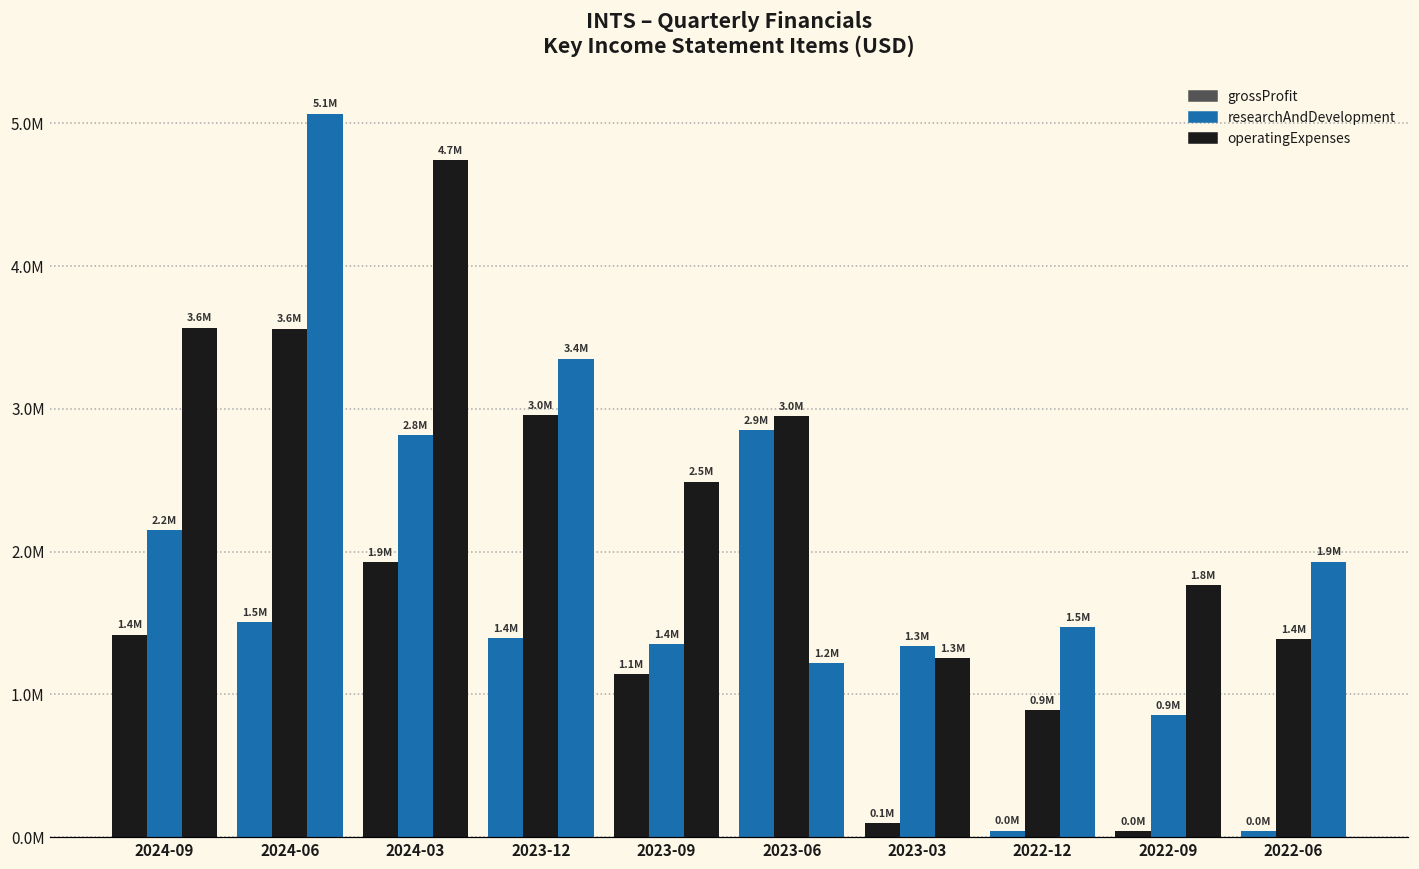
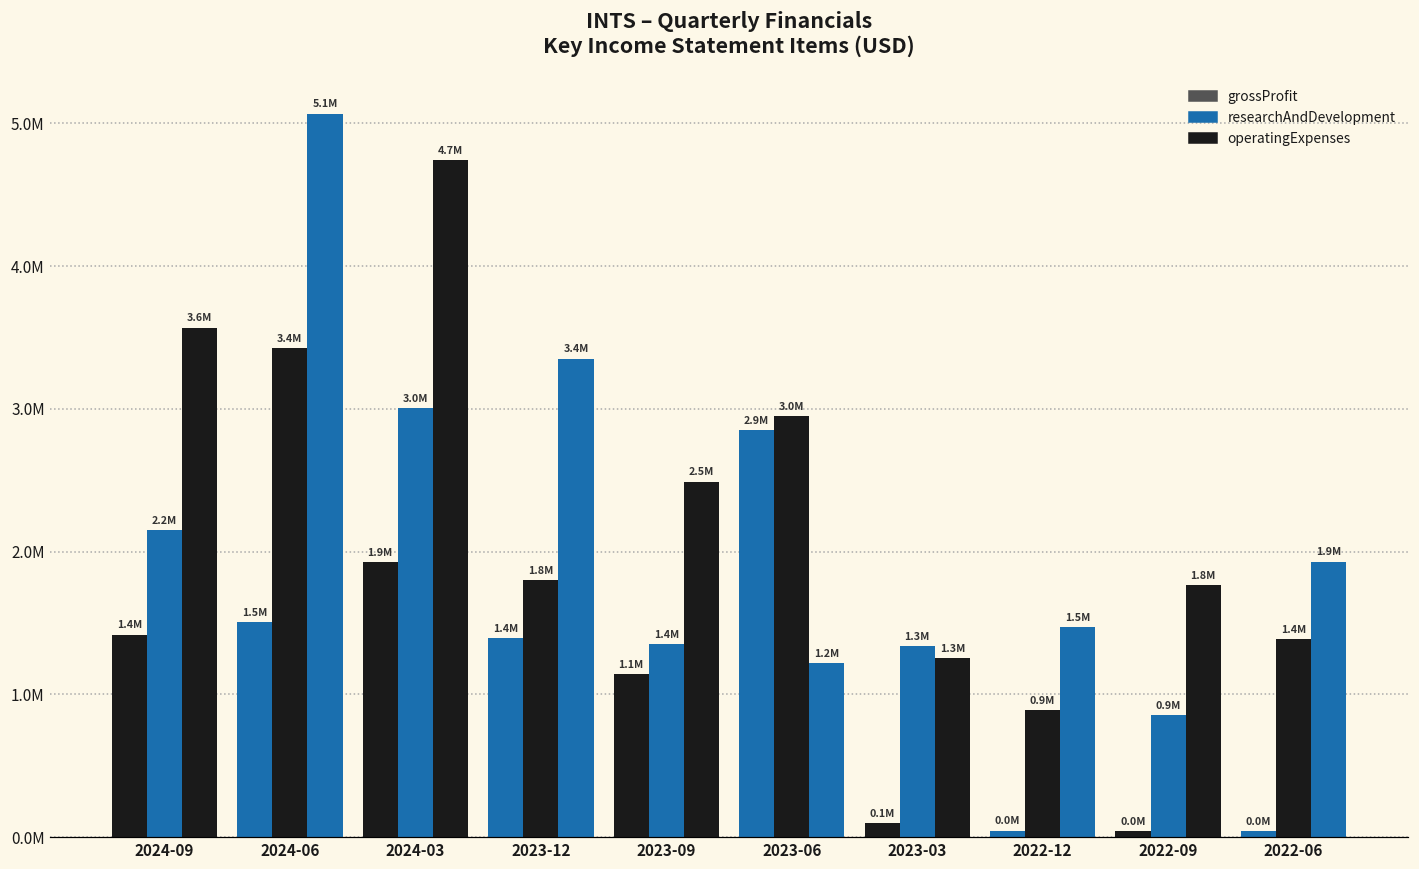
  {
    "researchAndDevelopment": {
      "2024-09": "2.2M",
-     "2024-06": "3.6M",
-     "2024-03": "2.8M",
-     "2023-12": "3.0M",
+     "2024-06": "3.4M",
+     "2024-03": "3.0M",
+     "2023-12": "1.8M",
      "2023-09": "1.4M",
      "2023-06": "3.0M",
      "2023-03": "1.3M",
      "2022-12": "0.9M",
      "2022-09": "0.9M",
      "2022-06": "1.4M"
    }
  }
